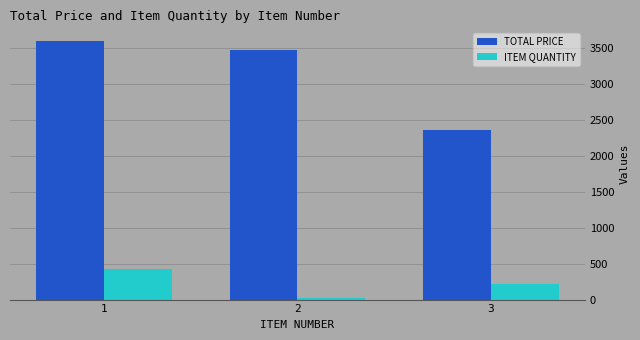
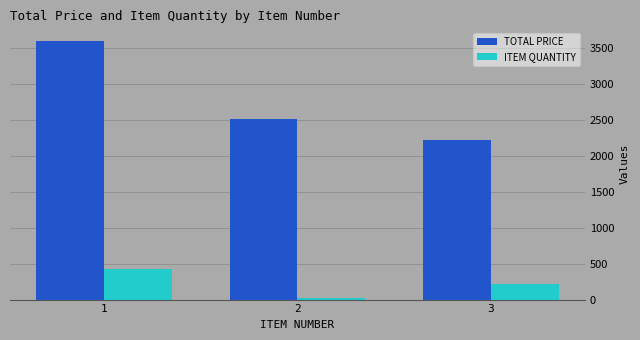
  {
    "TOTAL PRICE": {
      "1": 3600,
-     "2": 3500,
-     "3": 2400
+     "2": 2500,
+     "3": 2200
    },
    "ITEM QUANTITY": {
      "1": 400,
      "3": 200
    }
  }
